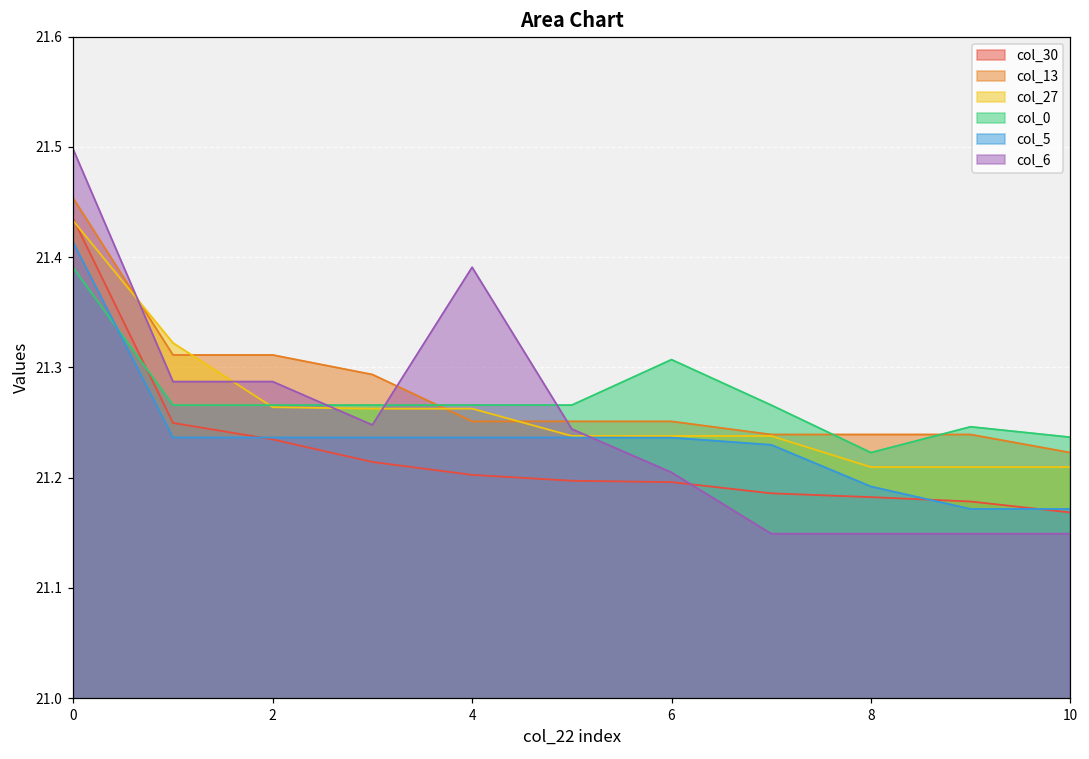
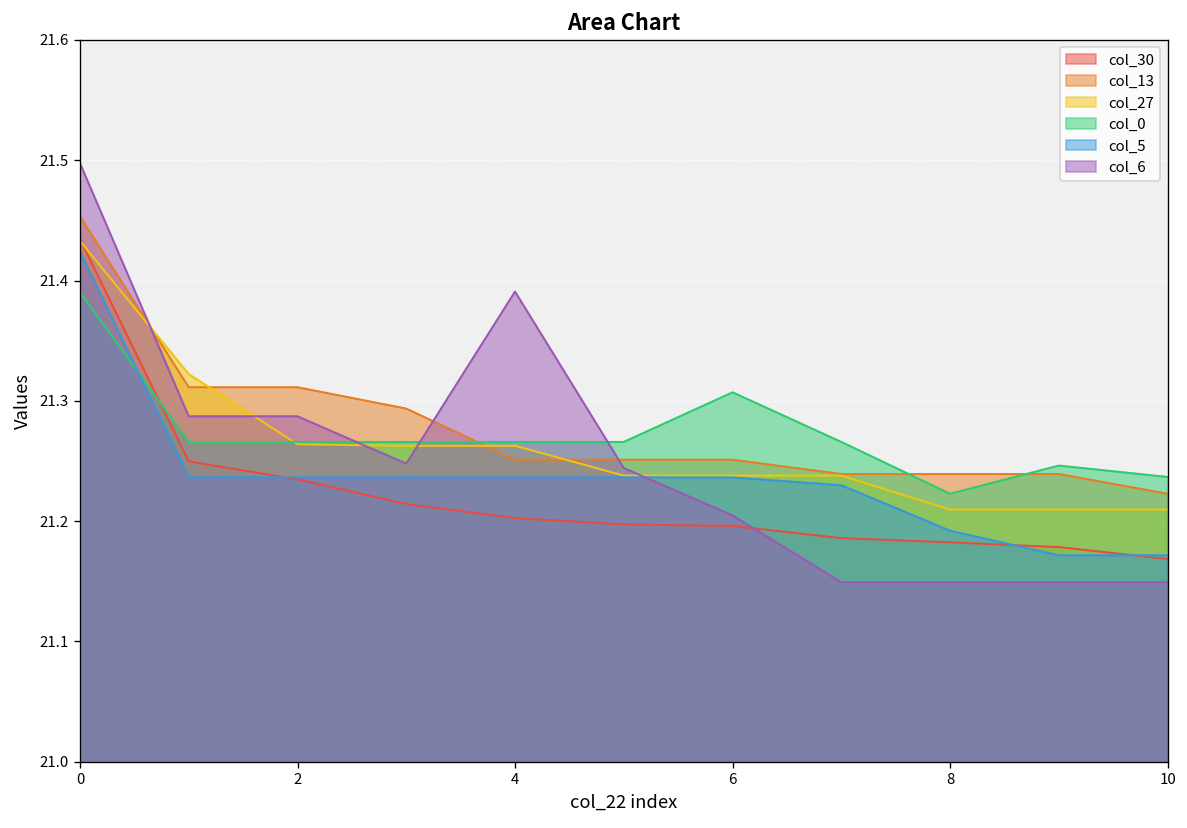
  {
    "col_0": {
      "0": 21.390,
      "4": 21.266,
      "6": 21.307,
      "8": 21.223,
      "10": 21.237
    },
    "col_5": {
-     "0": 21.413,
+     "0": 21.424,
      "4": 21.236,
      "8": 21.192,
      "10": 21.172
    },
    "col_6": {
      "0": 21.498,
      "2": 21.287,
      "4": 21.391,
      "6": 21.205,
      "8": 21.149,
      "10": 21.149
    }
  }
